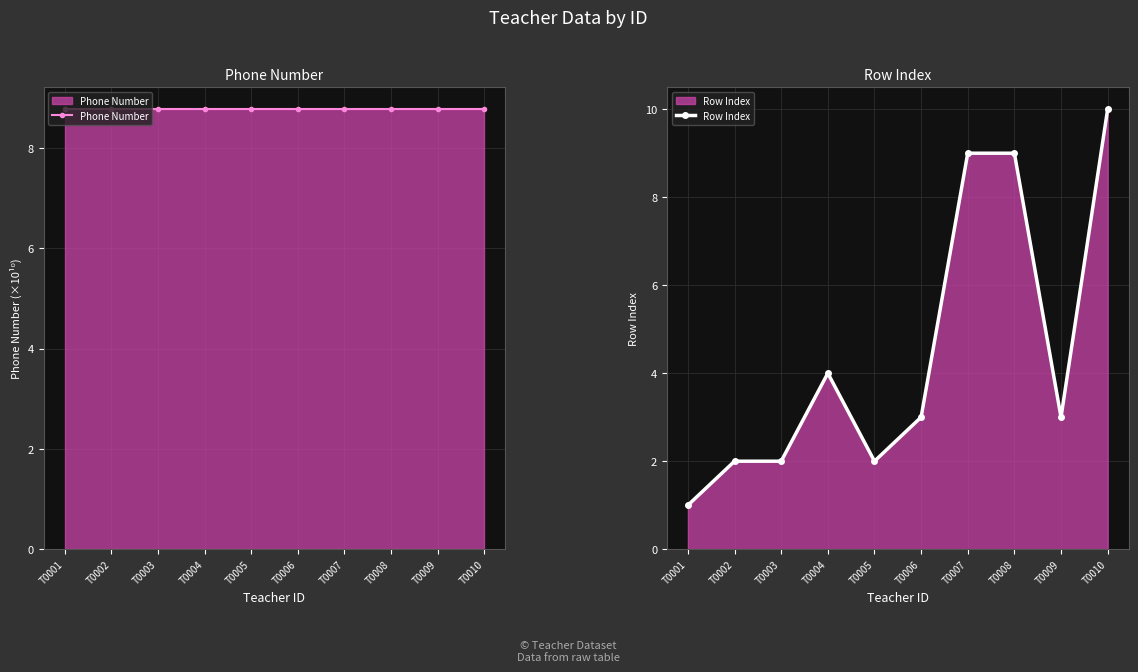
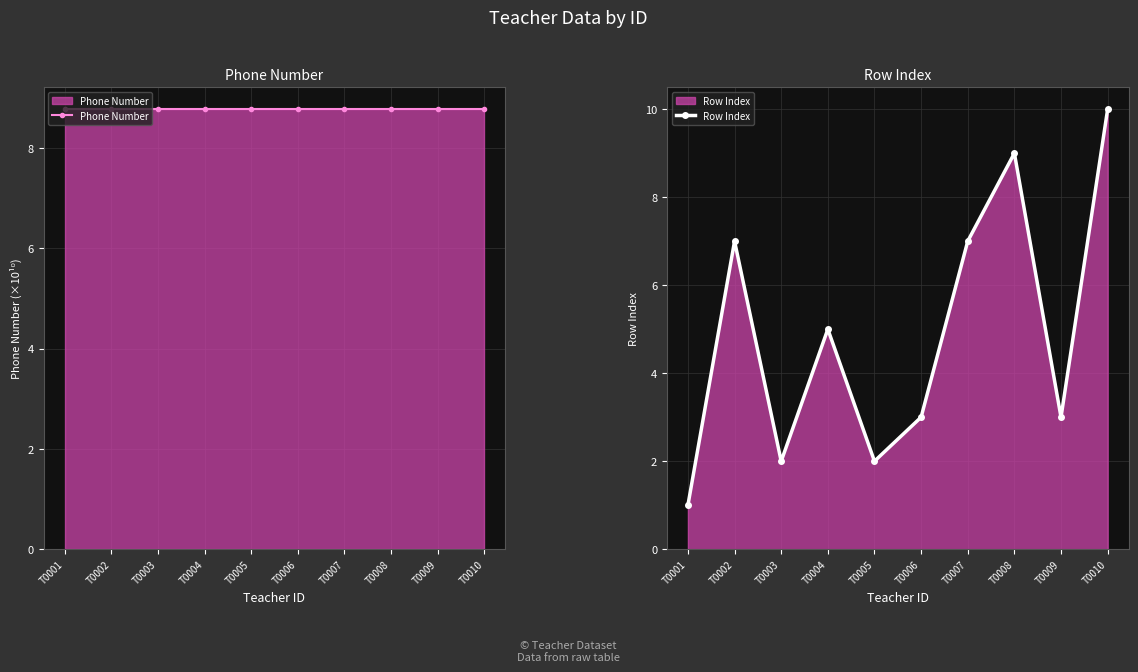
  {
    "Phone Number": {
      "T0003": 8.8,
      "T0004": 8.8,
      "T0005": 8.8,
      "T0006": 8.8,
      "T0007": 8.8,
      "T0008": 8.8,
      "T0009": 8.8,
      "T0010": 8.8
    },
    "Row Index": {
      "T0001": 1,
-     "T0002": 2,
+     "T0002": 7,
      "T0003": 2,
-     "T0004": 4,
+     "T0004": 5,
      "T0005": 2,
      "T0006": 3,
-     "T0007": 9,
+     "T0007": 7,
      "T0008": 9,
      "T0009": 3,
      "T0010": 10
    }
  }
